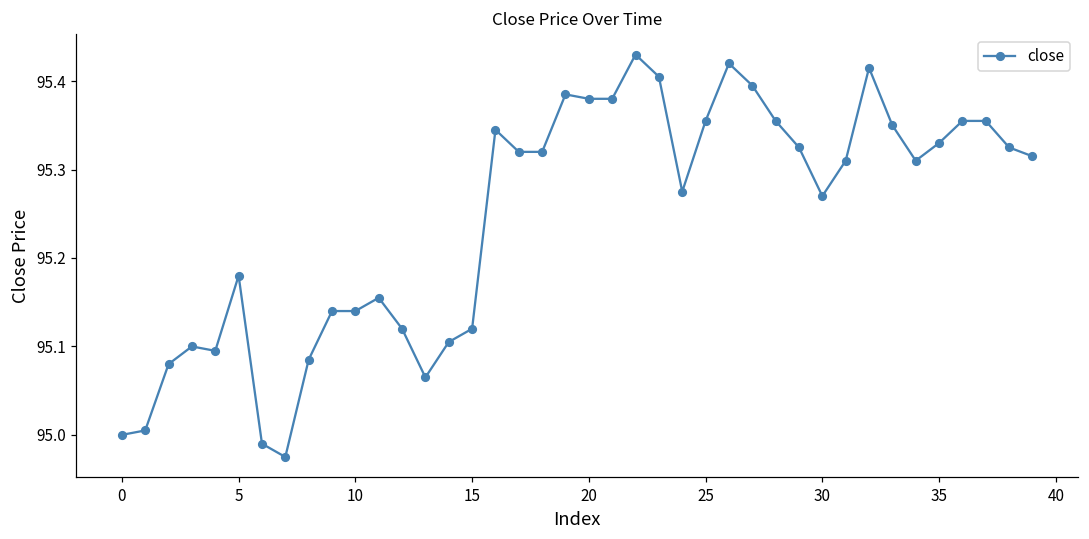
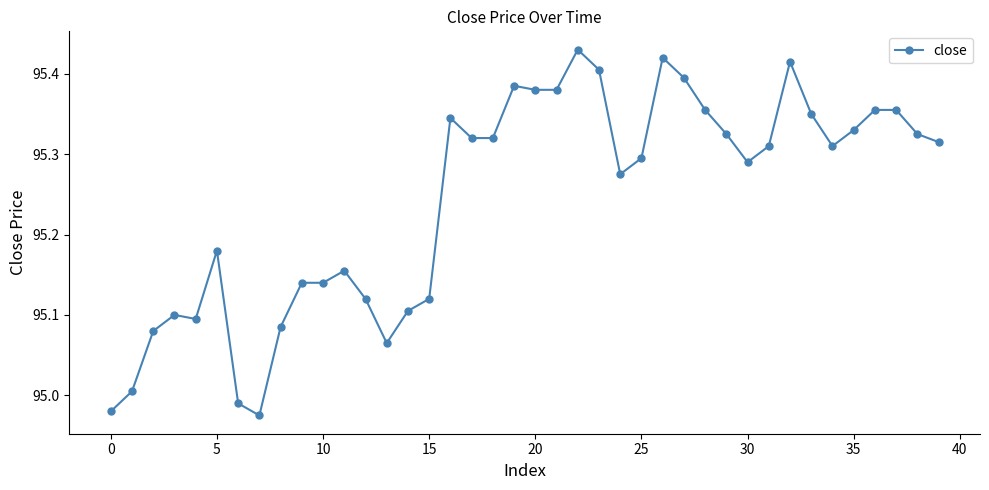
  {
-   "0": 95.00,
+   "0": 94.98,
    "5": 95.18,
    "10": 95.14,
    "15": 95.12,
    "20": 95.38,
-   "25": 95.36,
-   "30": 95.27,
+   "25": 95.30,
+   "30": 95.29,
    "35": 95.33
  }
